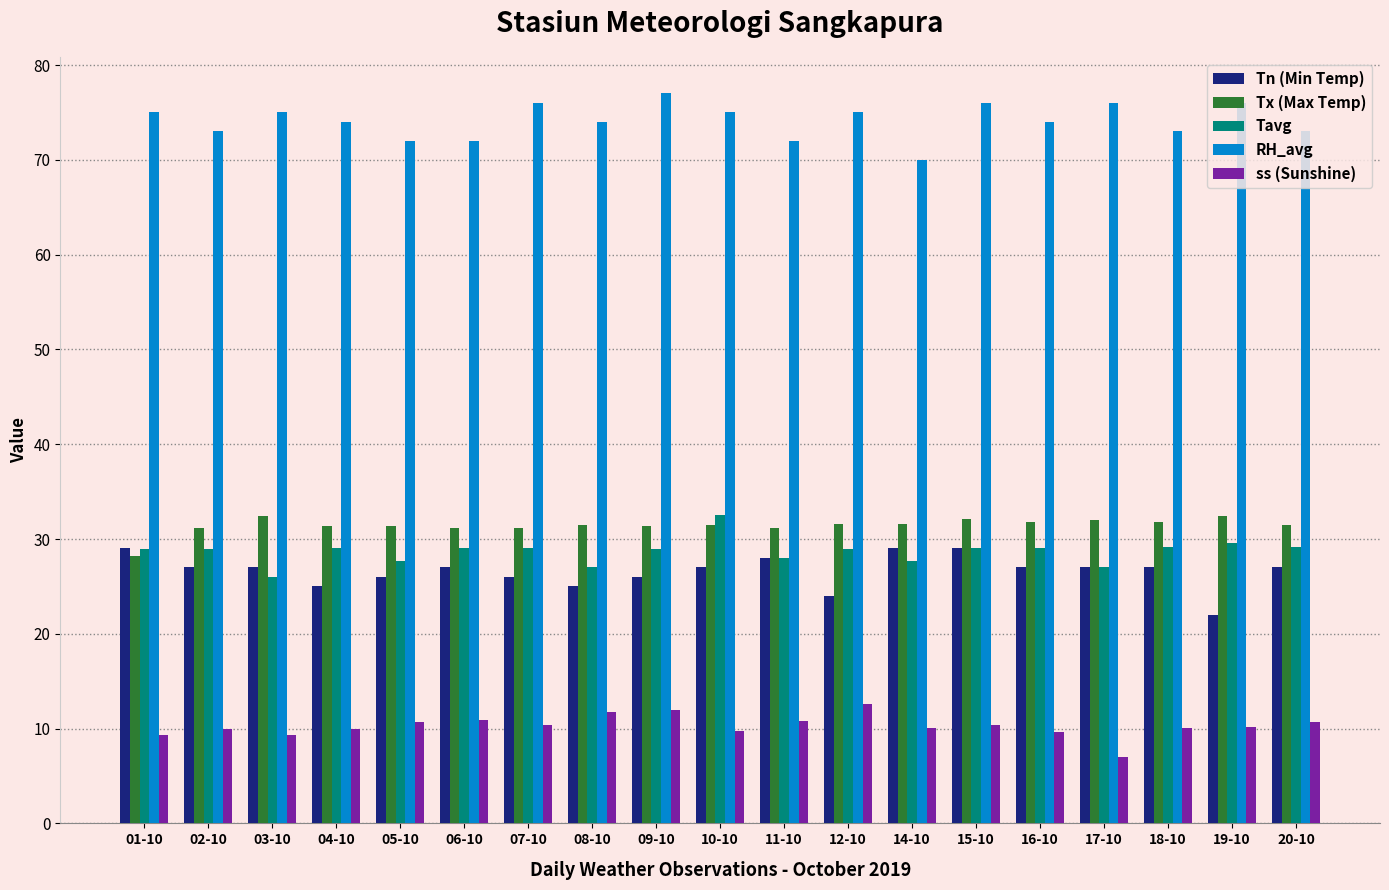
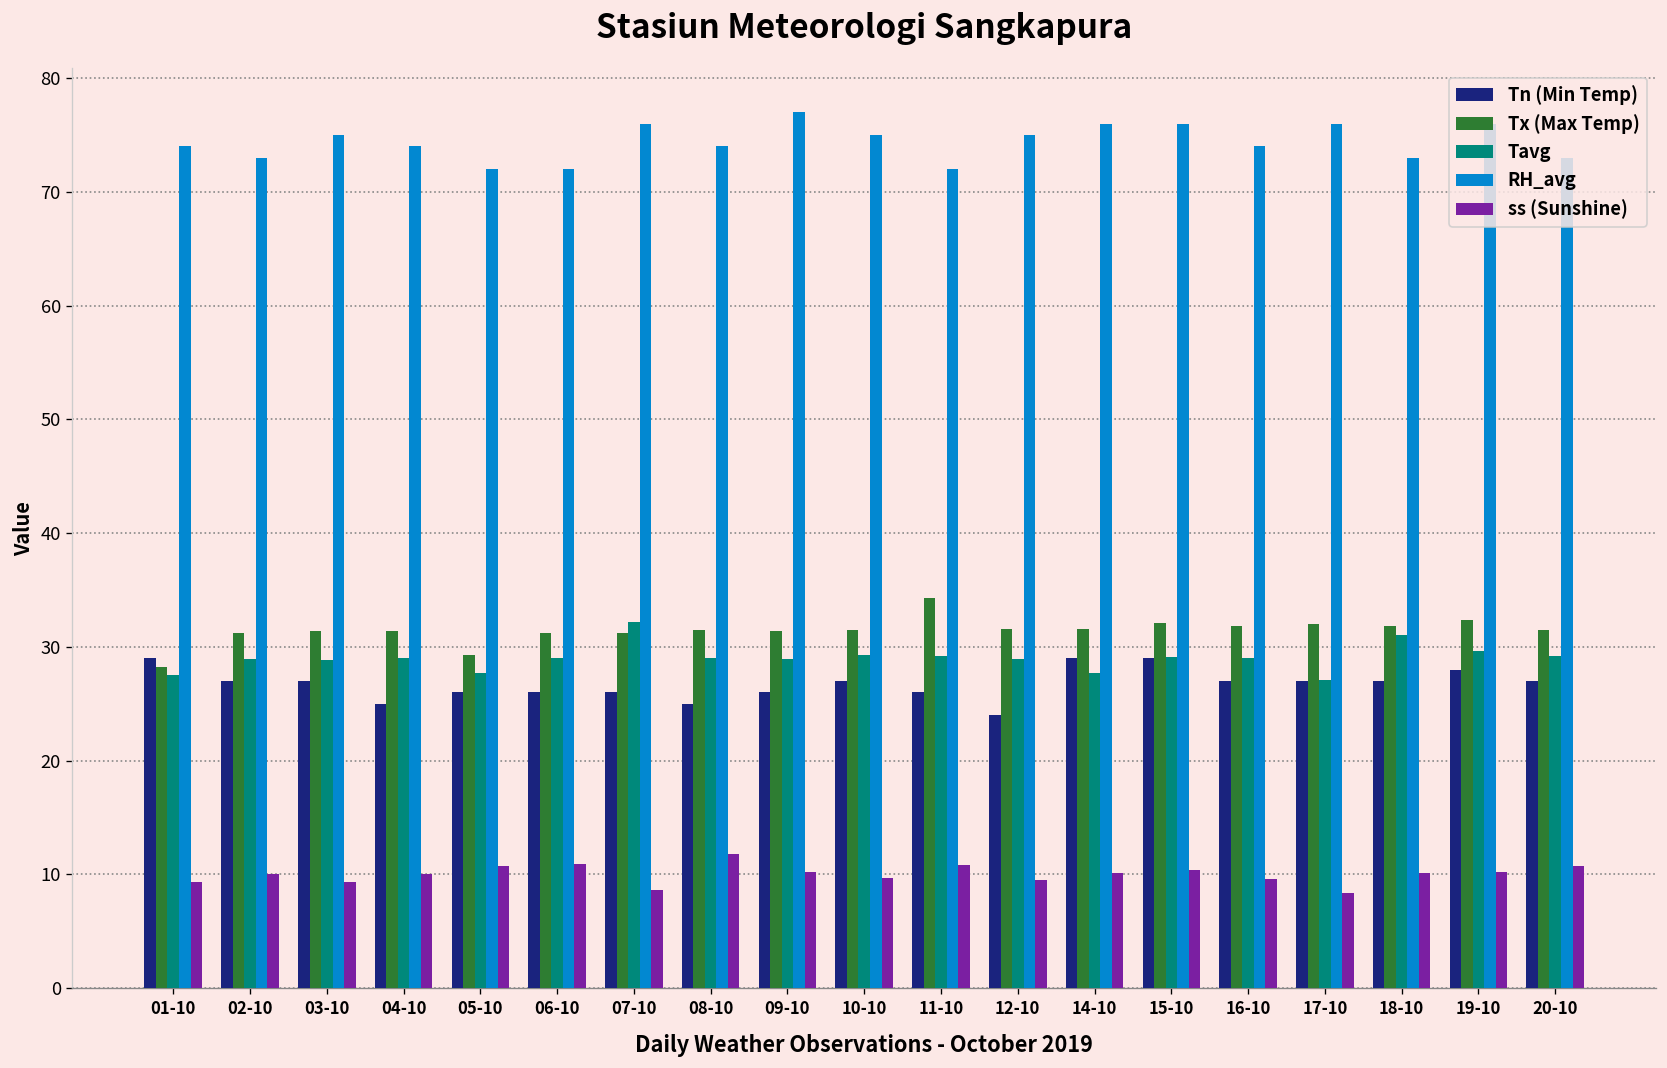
  {
    "Tn (Min Temp)": {
      "01-10": 29,
      "02-10": 27,
      "03-10": 27,
      "04-10": 25,
      "05-10": 26,
-     "06-10": 27,
+     "06-10": 26,
      "07-10": 26,
      "08-10": 25,
      "09-10": 26,
      "10-10": 27,
-     "11-10": 28,
+     "11-10": 26,
      "12-10": 24,
      "14-10": 29,
      "15-10": 29,
      "16-10": 27,
      "17-10": 27,
      "18-10": 27,
-     "19-10": 22,
+     "19-10": 28,
      "20-10": 27
    },
    "Tx (Max Temp)": {
      "01-10": 28,
      "02-10": 31,
-     "03-10": 32,
+     "03-10": 31,
      "04-10": 31,
-     "05-10": 31,
+     "05-10": 29,
      "06-10": 31,
      "07-10": 31,
      "08-10": 32,
      "09-10": 31,
      "10-10": 32,
-     "11-10": 31,
+     "11-10": 34,
      "12-10": 32,
      "14-10": 32,
      "15-10": 32,
      "16-10": 32,
      "17-10": 32,
      "18-10": 32,
      "19-10": 32,
      "20-10": 32
    },
    "Tavg": {
-     "01-10": 29,
+     "01-10": 28,
      "02-10": 29,
-     "03-10": 26,
+     "03-10": 29,
      "04-10": 29,
      "05-10": 28,
      "06-10": 29,
-     "07-10": 29,
-     "08-10": 27,
+     "07-10": 32,
+     "08-10": 29,
      "09-10": 29,
-     "10-10": 33,
-     "11-10": 28,
+     "10-10": 29,
+     "11-10": 29,
      "12-10": 29,
      "14-10": 28,
      "15-10": 29,
      "16-10": 29,
      "17-10": 27,
-     "18-10": 29,
+     "18-10": 31,
      "19-10": 30,
      "20-10": 29
    },
    "RH_avg": {
-     "01-10": 75,
+     "01-10": 74,
      "02-10": 73,
      "03-10": 75,
      "04-10": 74,
      "05-10": 72,
      "06-10": 72,
      "07-10": 76,
      "08-10": 74,
      "09-10": 77,
      "10-10": 75,
      "11-10": 72,
      "12-10": 75,
-     "14-10": 70,
+     "14-10": 76,
      "15-10": 76,
      "16-10": 74,
      "17-10": 76,
      "18-10": 73
    },
    "ss (Sunshine)": {
      "01-10": 9,
      "02-10": 10,
      "03-10": 9,
      "04-10": 10,
      "05-10": 11,
      "06-10": 11,
-     "07-10": 10,
+     "07-10": 9,
      "08-10": 12,
-     "09-10": 12,
+     "09-10": 10,
      "10-10": 10,
      "11-10": 11,
-     "12-10": 13,
+     "12-10": 10,
      "14-10": 10,
      "15-10": 10,
      "16-10": 10,
-     "17-10": 7,
+     "17-10": 8,
      "18-10": 10,
      "19-10": 10,
      "20-10": 11
    }
  }
